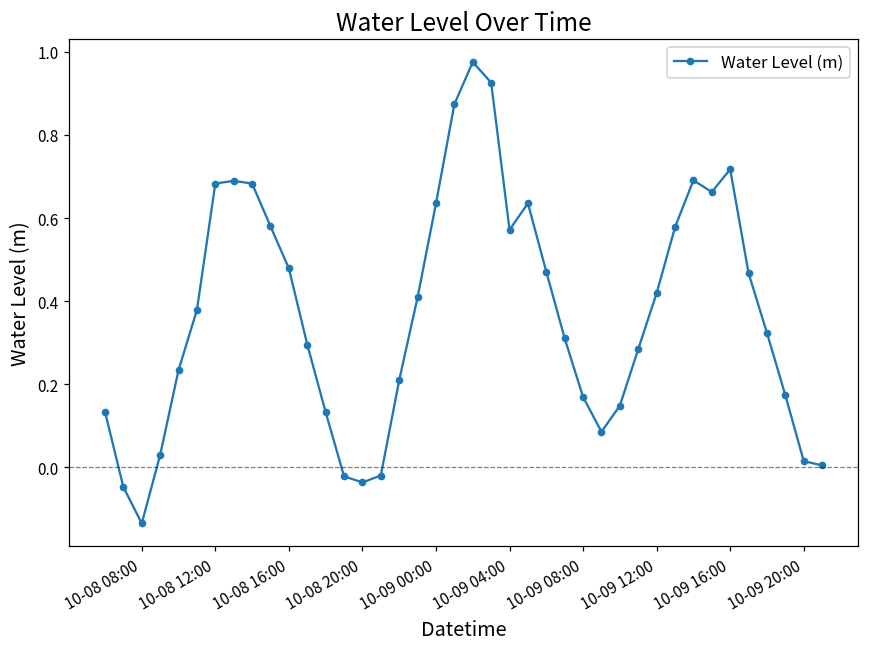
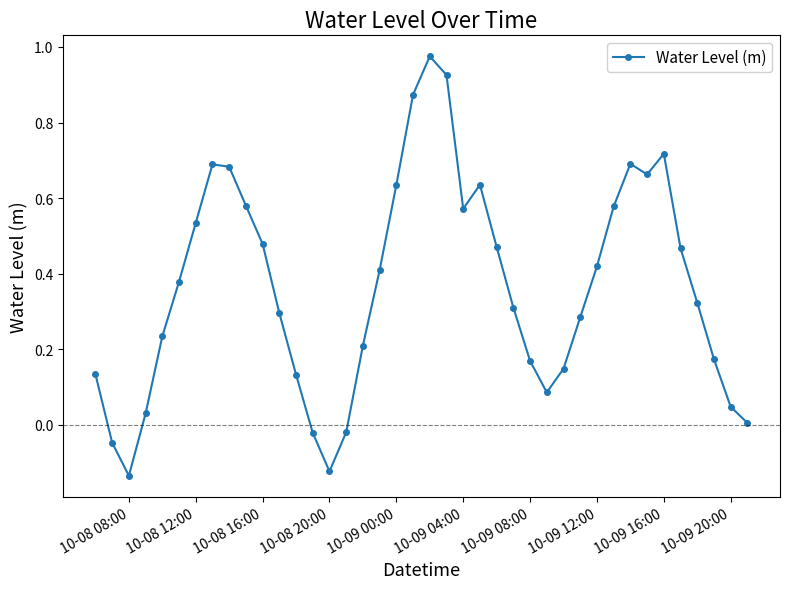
  {
    "10-08 08:00": -0.13,
-   "10-08 12:00": 0.68,
+   "10-08 12:00": 0.53,
    "10-08 16:00": 0.48,
-   "10-08 20:00": -0.04,
+   "10-08 20:00": -0.12,
    "10-09 00:00": 0.64,
    "10-09 04:00": 0.57,
    "10-09 08:00": 0.17,
    "10-09 12:00": 0.42,
    "10-09 16:00": 0.72,
-   "10-09 20:00": 0.02
+   "10-09 20:00": 0.05
  }
